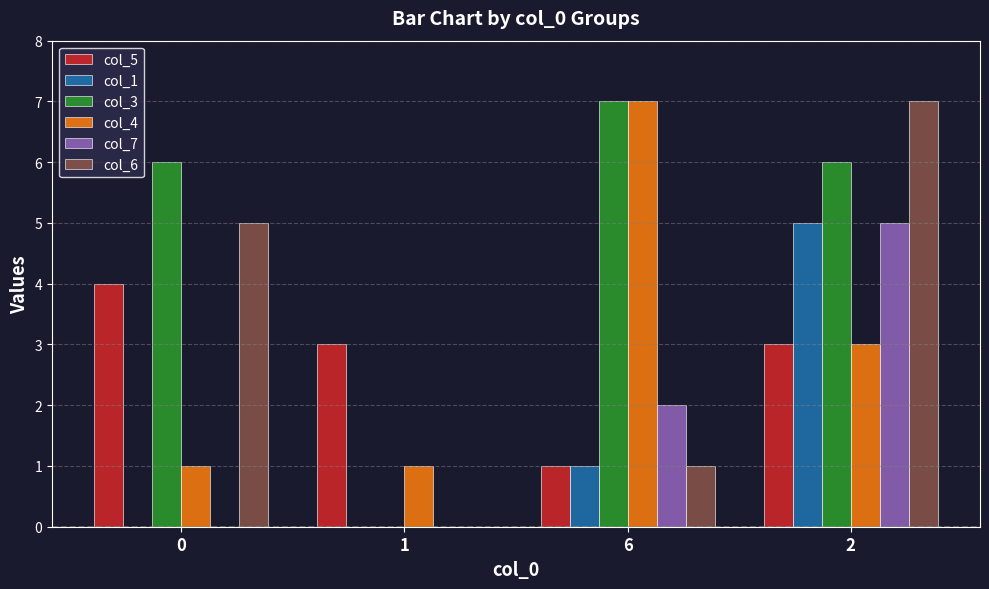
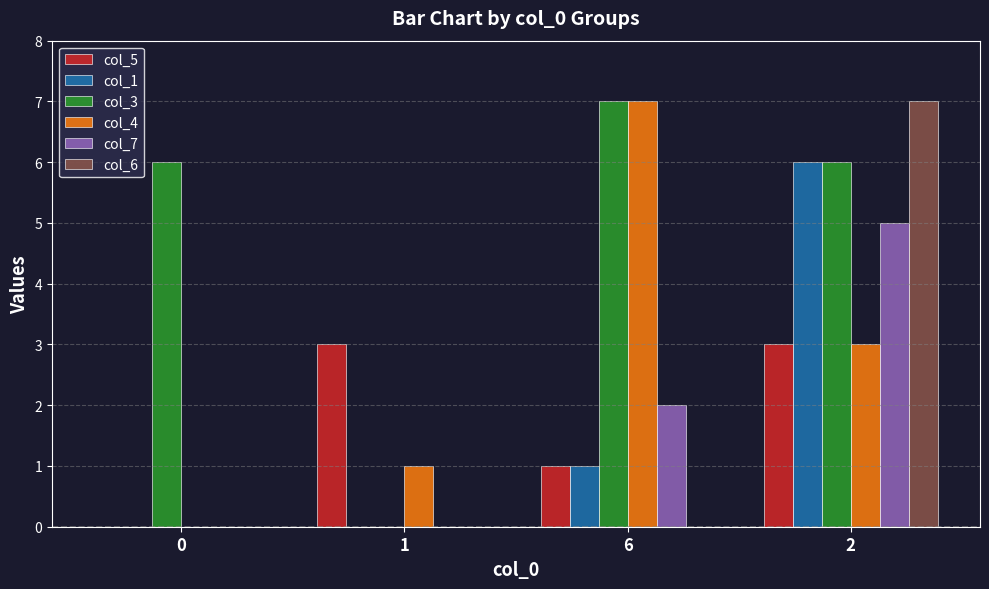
  {
    "col_5": {
-     "0": 4,
+     "0": 0,
      "1": 3,
      "6": 1,
      "2": 3
    },
    "col_1": {
      "0": 0,
      "1": 0,
      "6": 1,
-     "2": 5
+     "2": 6
    },
    "col_3": {
      "0": 6,
      "1": 0,
      "6": 7,
      "2": 6
    },
    "col_4": {
-     "0": 1,
+     "0": 0,
      "1": 1,
      "6": 7,
      "2": 3
    },
    "col_7": {
      "0": 0,
      "1": 0,
      "6": 2,
      "2": 5
    },
    "col_6": {
-     "0": 5,
+     "0": 0,
      "1": 0,
-     "6": 1,
+     "6": 0,
      "2": 7
    }
  }
